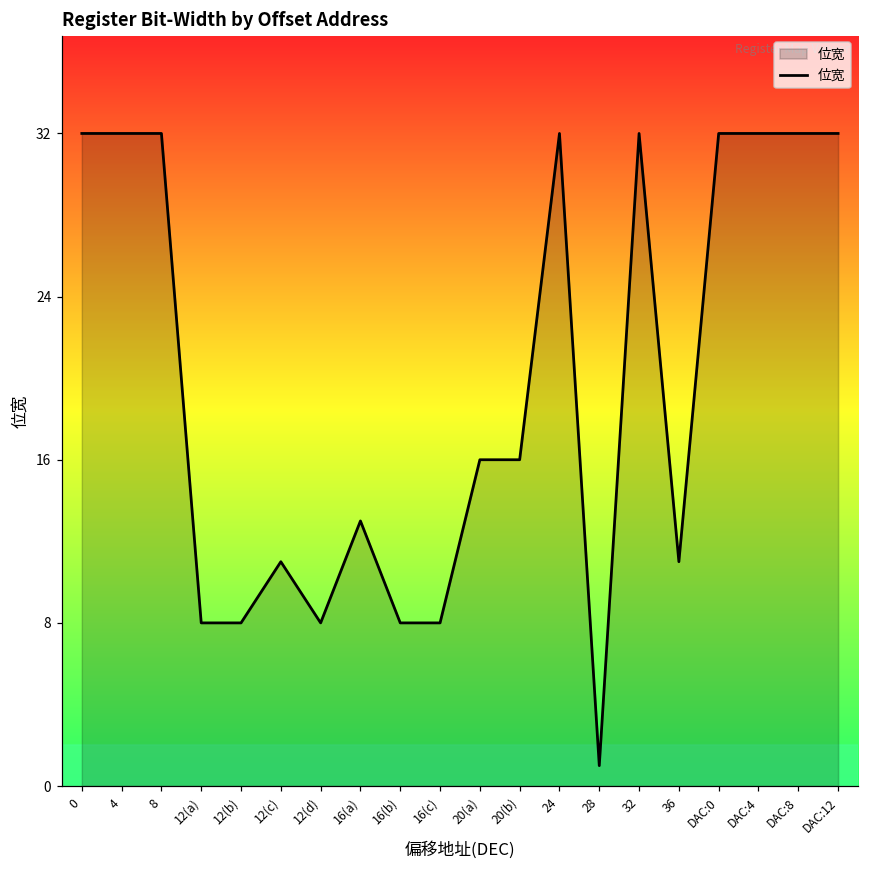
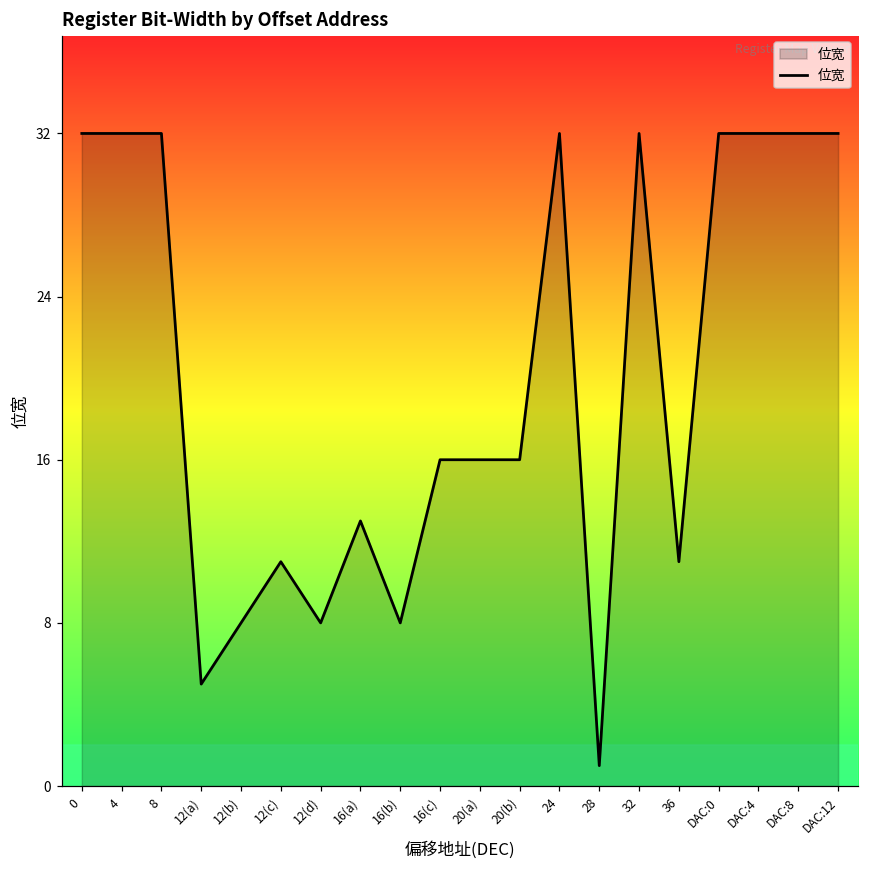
  {
    "0": 32,
    "4": 32,
    "8": 32,
-   "12(a)": 8,
+   "12(a)": 5,
    "12(b)": 8,
    "12(c)": 11,
    "12(d)": 8,
    "16(a)": 13,
    "16(b)": 8,
-   "16(c)": 8,
+   "16(c)": 16,
    "20(a)": 16,
    "20(b)": 16,
    "24": 32,
    "32": 32,
    "36": 11,
    "DAC:0": 32,
    "DAC:4": 32,
    "DAC:8": 32,
    "DAC:12": 32
  }
